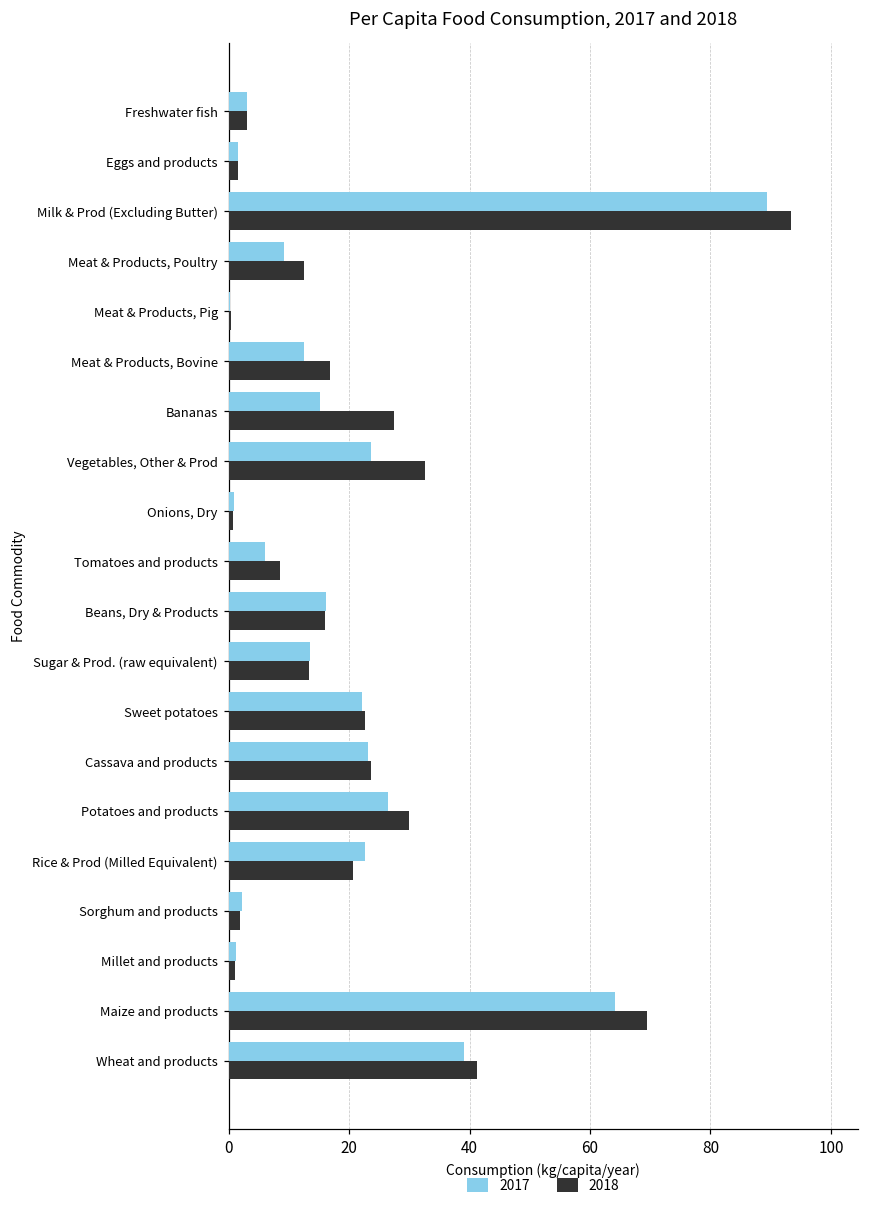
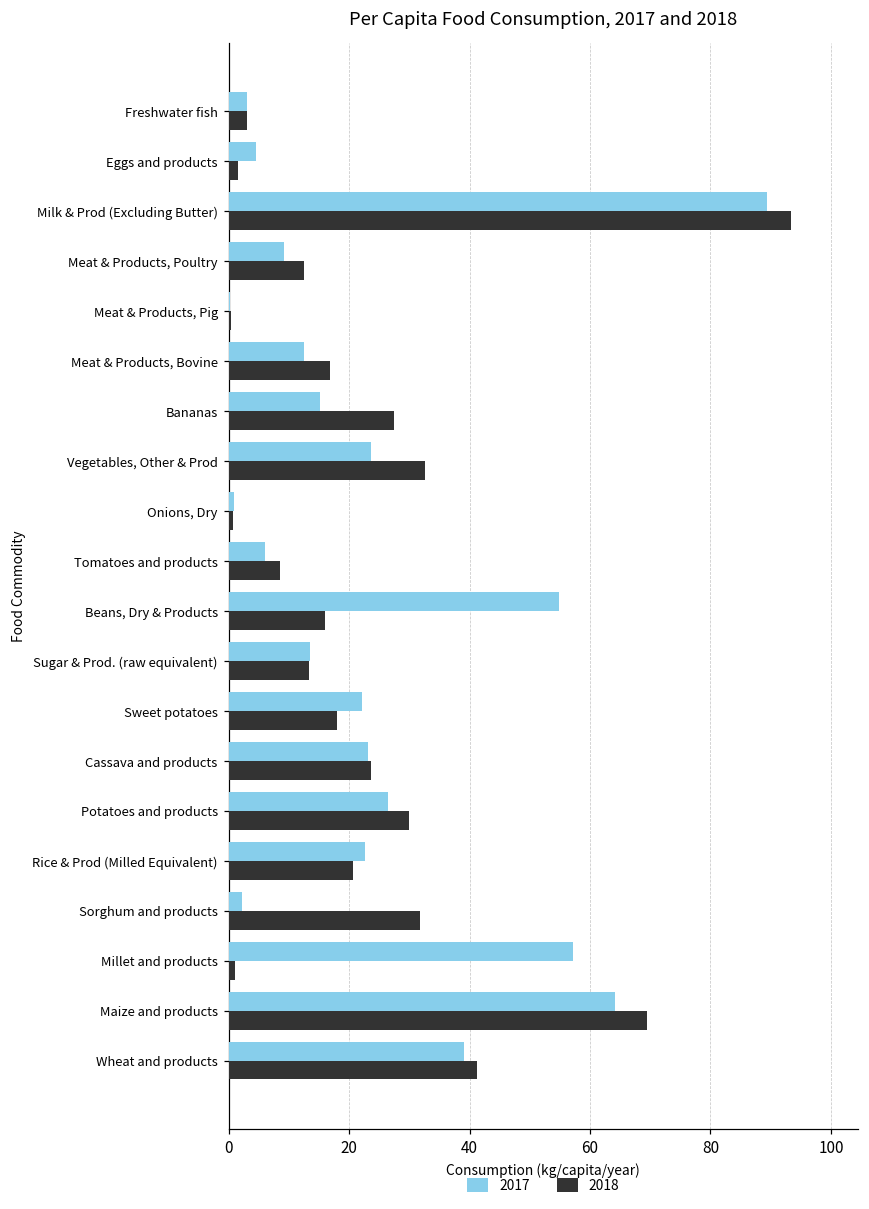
  {
    "2017": {
      "Freshwater fish": 3,
-     "Eggs and products": 2,
+     "Eggs and products": 5,
      "Milk & Prod (Excluding Butter)": 89,
      "Meat & Products, Poultry": 9,
      "Meat & Products, Bovine": 13,
      "Bananas": 15,
      "Vegetables, Other & Prod": 24,
      "Onions, Dry": 1,
      "Tomatoes and products": 6,
-     "Beans, Dry & Products": 16,
+     "Beans, Dry & Products": 55,
      "Sugar & Prod. (raw equivalent)": 14,
      "Sweet potatoes": 22,
      "Cassava and products": 23,
      "Potatoes and products": 26,
      "Rice & Prod (Milled Equivalent)": 23,
      "Sorghum and products": 2,
-     "Millet and products": 1,
+     "Millet and products": 57,
      "Maize and products": 64,
      "Wheat and products": 39
    },
    "2018": {
      "Freshwater fish": 3,
      "Eggs and products": 2,
      "Milk & Prod (Excluding Butter)": 93,
      "Meat & Products, Poultry": 13,
      "Meat & Products, Bovine": 17,
      "Bananas": 28,
      "Vegetables, Other & Prod": 33,
      "Onions, Dry": 1,
      "Tomatoes and products": 9,
      "Beans, Dry & Products": 16,
      "Sugar & Prod. (raw equivalent)": 13,
-     "Sweet potatoes": 23,
+     "Sweet potatoes": 18,
      "Cassava and products": 24,
      "Potatoes and products": 30,
      "Rice & Prod (Milled Equivalent)": 21,
-     "Sorghum and products": 2,
+     "Sorghum and products": 32,
      "Millet and products": 1,
      "Maize and products": 70,
      "Wheat and products": 41
    }
  }
